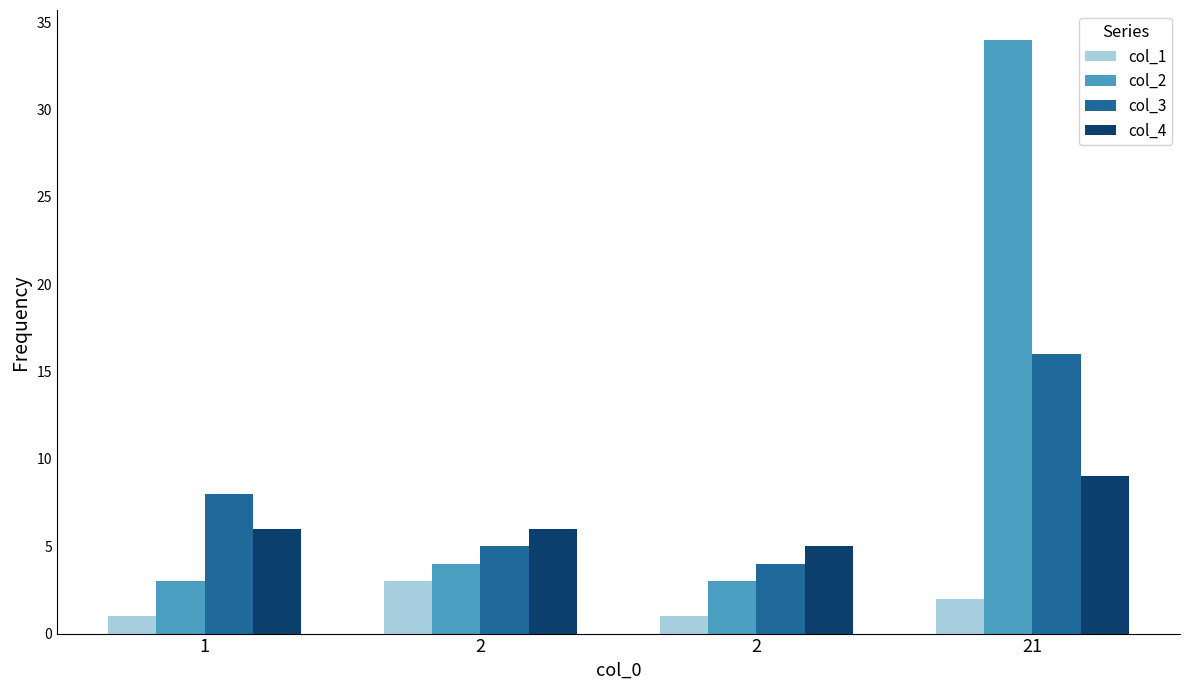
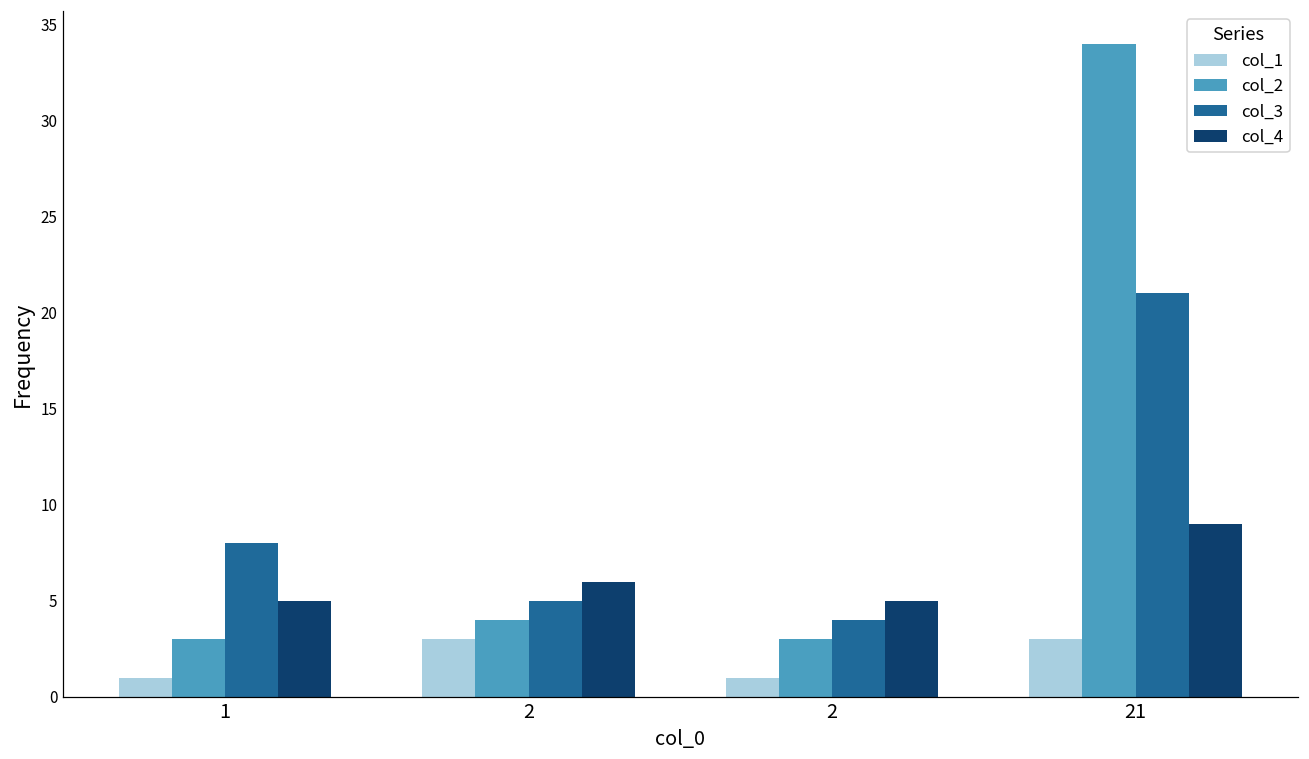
  {
    "col_1": {
      "1": 1,
-     "21": 2
+     "21": 3
    },
    "col_2": {
      "1": 3,
      "21": 34
    },
    "col_3": {
      "1": 8,
-     "21": 16
+     "21": 21
    },
    "col_4": {
-     "1": 6,
+     "1": 5,
      "21": 9
    }
  }
